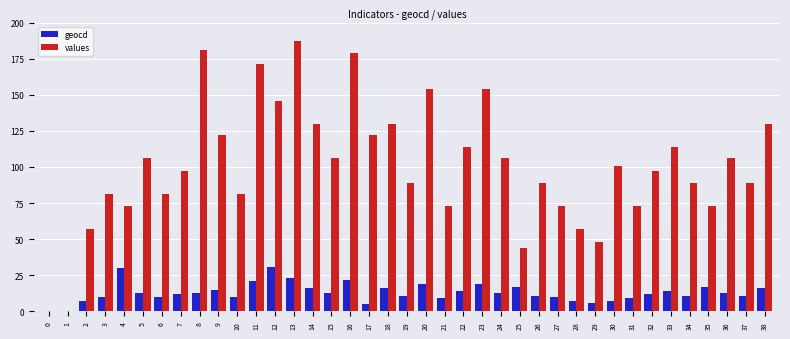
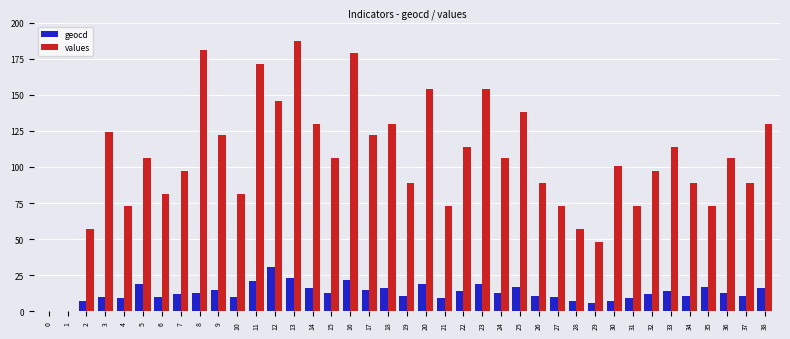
  {
    "geocd": {
      "0": 0,
      "1": 0,
      "2": 7,
      "3": 10,
-     "4": 30,
-     "5": 13,
+     "4": 9,
+     "5": 19,
      "6": 10,
      "7": 12,
      "8": 13,
      "9": 15,
      "10": 10,
      "11": 21,
      "12": 31,
      "13": 23,
      "14": 16,
      "15": 13,
      "16": 22,
-     "17": 5,
+     "17": 15,
      "18": 16,
      "19": 11,
      "20": 19,
      "21": 9,
      "22": 14,
      "23": 19,
      "24": 13,
      "25": 17,
      "26": 11,
      "27": 10,
      "28": 7,
      "29": 6,
      "30": 7,
      "31": 9,
      "32": 12,
      "33": 14,
      "34": 11,
      "35": 17,
      "36": 13,
      "37": 11,
      "38": 16
    },
    "values": {
      "0": 0,
      "1": 0,
      "2": 57,
-     "3": 81,
+     "3": 124,
      "4": 73,
      "5": 106,
      "6": 81,
      "7": 97,
      "8": 181,
      "9": 122,
      "10": 81,
      "11": 171,
      "12": 146,
      "13": 187,
      "14": 130,
      "15": 106,
      "16": 179,
      "17": 122,
      "18": 130,
      "19": 89,
      "20": 154,
      "21": 73,
      "22": 114,
      "23": 154,
      "24": 106,
-     "25": 44,
+     "25": 138,
      "26": 89,
      "27": 73,
      "28": 57,
      "29": 48,
      "30": 101,
      "31": 73,
      "32": 97,
      "33": 114,
      "34": 89,
      "35": 73,
      "36": 106,
      "37": 89,
      "38": 130
    }
  }
